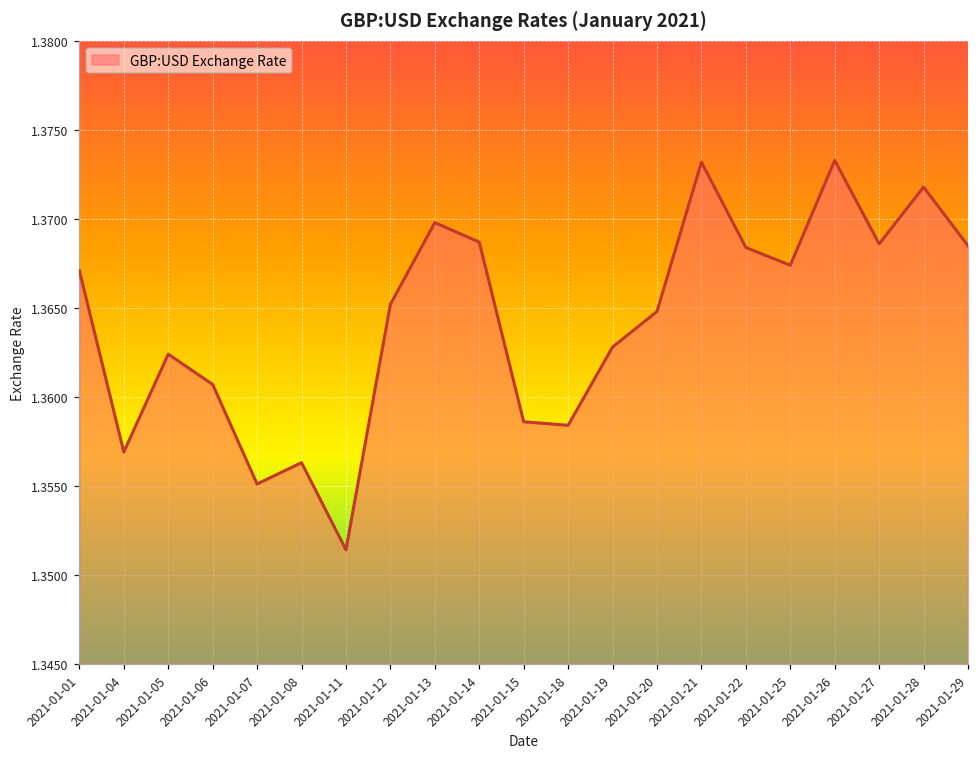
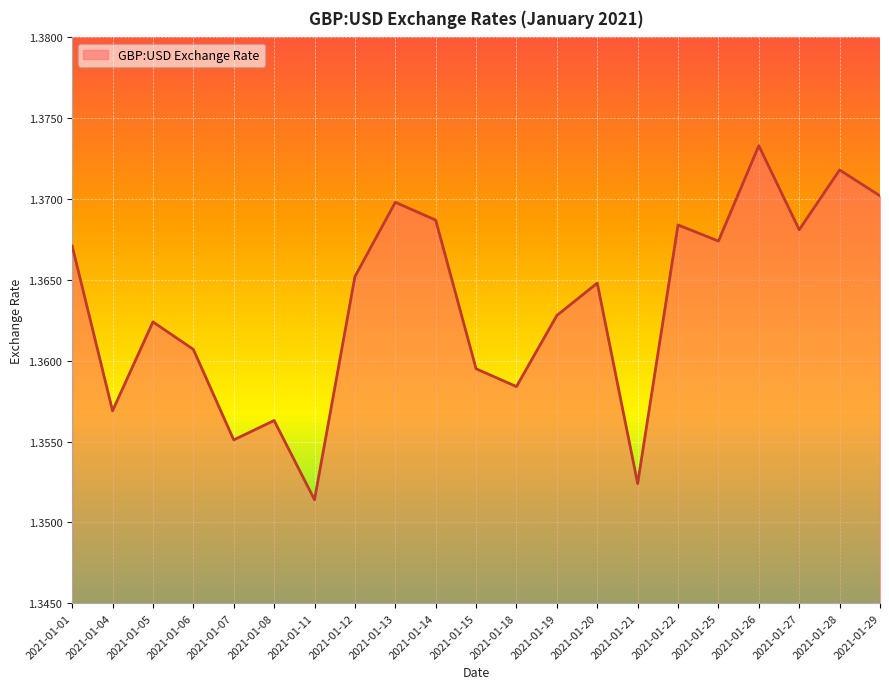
  {
    "2021-01-01": 1.3671,
    "2021-01-04": 1.3569,
    "2021-01-05": 1.3624,
    "2021-01-06": 1.3607,
    "2021-01-07": 1.3551,
    "2021-01-08": 1.3563,
    "2021-01-11": 1.3514,
    "2021-01-12": 1.3652,
    "2021-01-13": 1.3698,
    "2021-01-14": 1.3687,
-   "2021-01-15": 1.3586,
+   "2021-01-15": 1.3595,
    "2021-01-18": 1.3584,
    "2021-01-19": 1.3628,
    "2021-01-20": 1.3648,
-   "2021-01-21": 1.3732,
+   "2021-01-21": 1.3524,
    "2021-01-22": 1.3684,
    "2021-01-25": 1.3674,
    "2021-01-26": 1.3733,
-   "2021-01-27": 1.3686,
+   "2021-01-27": 1.3681,
    "2021-01-28": 1.3718,
-   "2021-01-29": 1.3685
+   "2021-01-29": 1.3702
  }
